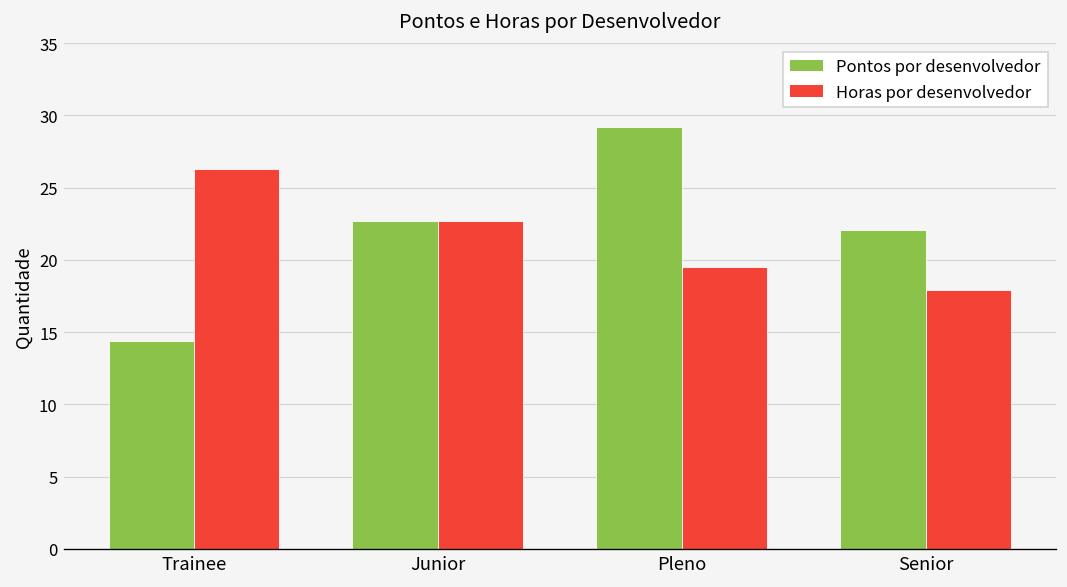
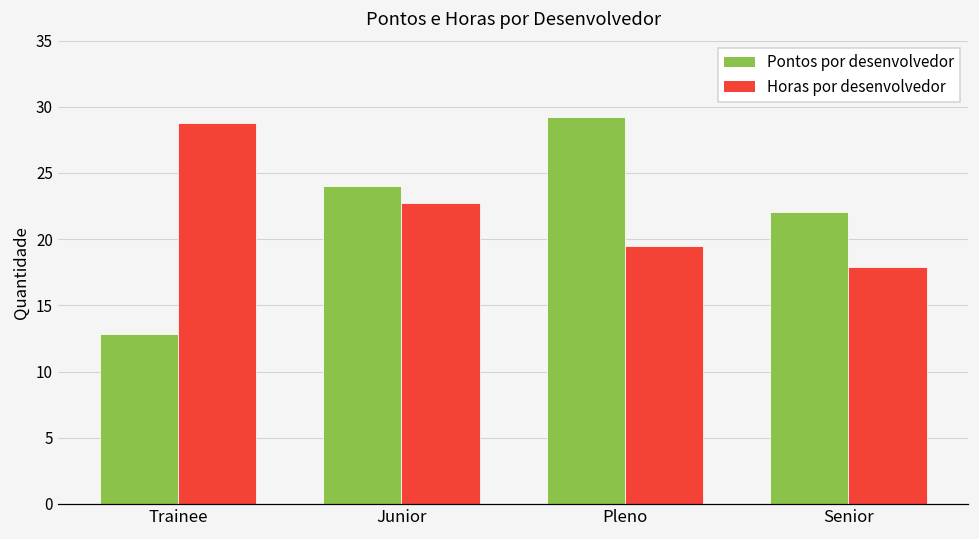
  {
    "Pontos por desenvolvedor": {
-     "Trainee": 14.4,
-     "Junior": 22.7,
+     "Trainee": 12.8,
+     "Junior": 24.0,
      "Pleno": 29.2,
      "Senior": 22.1
    },
    "Horas por desenvolvedor": {
-     "Trainee": 26.3,
+     "Trainee": 28.8,
      "Junior": 22.7,
      "Pleno": 19.5,
      "Senior": 17.9
    }
  }
